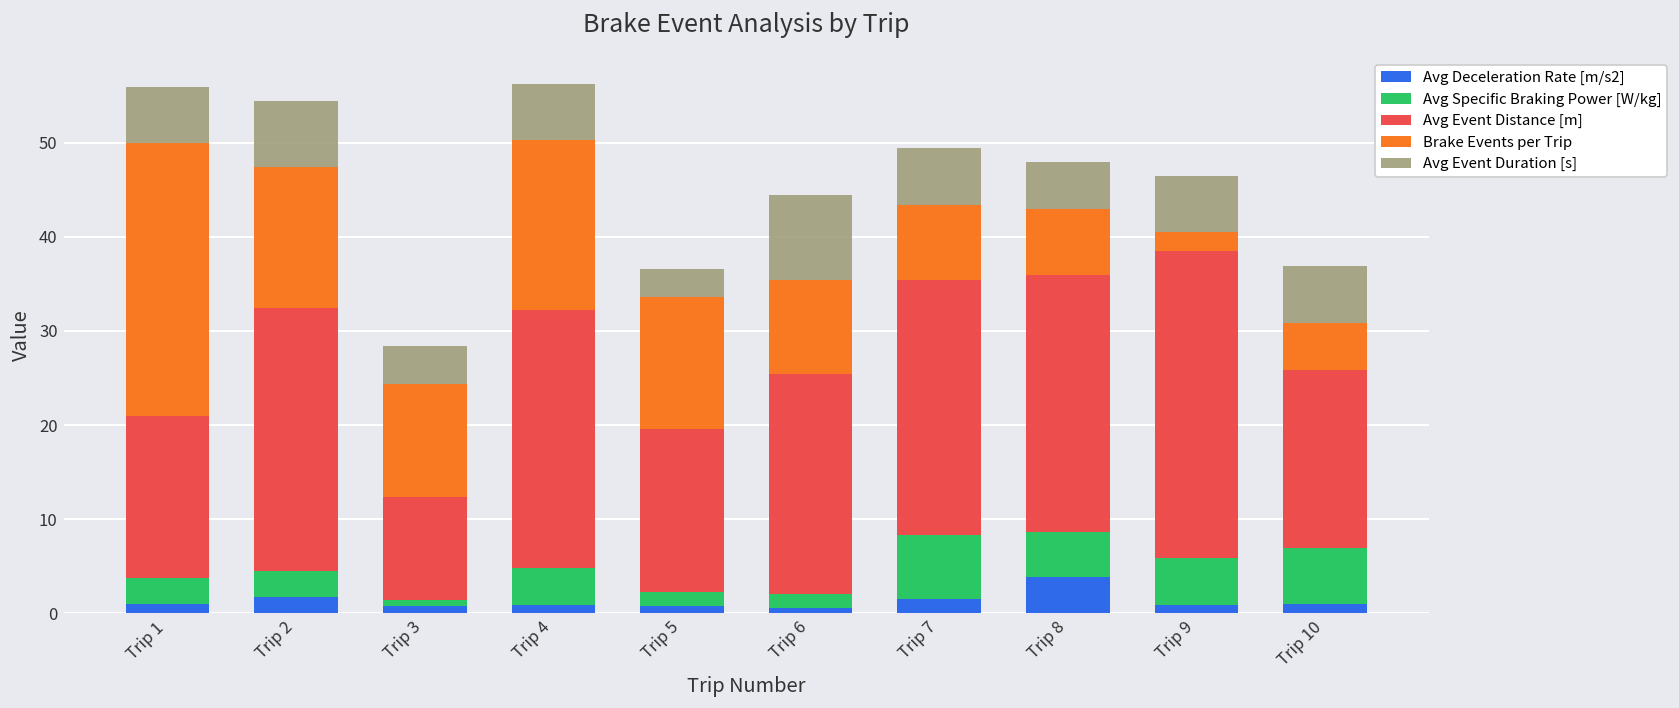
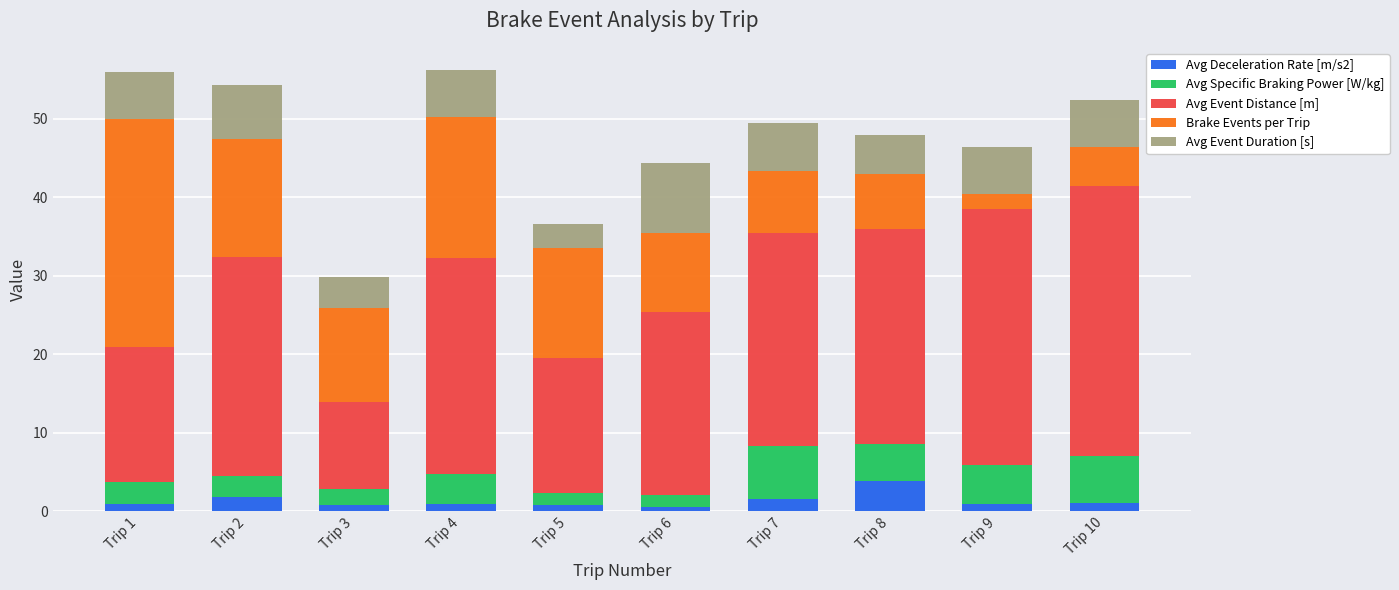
  {
    "Avg Deceleration Rate [m/s2]": {
      "Trip 1": 1,
      "Trip 2": 2,
      "Trip 3": 1,
      "Trip 4": 1,
      "Trip 5": 1,
      "Trip 6": 1,
      "Trip 7": 2,
      "Trip 8": 4,
      "Trip 9": 1,
      "Trip 10": 1
    },
    "Avg Specific Braking Power [W/kg]": {
      "Trip 1": 3,
      "Trip 2": 3,
-     "Trip 3": 1,
+     "Trip 3": 2,
      "Trip 4": 4,
      "Trip 5": 2,
      "Trip 6": 1,
      "Trip 7": 7,
      "Trip 8": 5,
      "Trip 9": 5,
      "Trip 10": 6
    },
    "Avg Event Distance [m]": {
      "Trip 1": 17,
      "Trip 2": 28,
      "Trip 3": 11,
      "Trip 4": 27,
      "Trip 5": 17,
      "Trip 6": 23,
      "Trip 7": 27,
      "Trip 8": 27,
      "Trip 9": 33,
-     "Trip 10": 19
+     "Trip 10": 34
    },
    "Brake Events per Trip": {
      "Trip 1": 29,
      "Trip 2": 15,
      "Trip 3": 12,
      "Trip 4": 18,
      "Trip 5": 14,
      "Trip 6": 10,
      "Trip 7": 8,
      "Trip 8": 7,
      "Trip 9": 2,
      "Trip 10": 5
    },
    "Avg Event Duration [s]": {
      "Trip 1": 6,
      "Trip 2": 7,
      "Trip 3": 4,
      "Trip 4": 6,
      "Trip 5": 3,
      "Trip 6": 9,
      "Trip 7": 6,
      "Trip 8": 5,
      "Trip 9": 6,
      "Trip 10": 6
    }
  }
